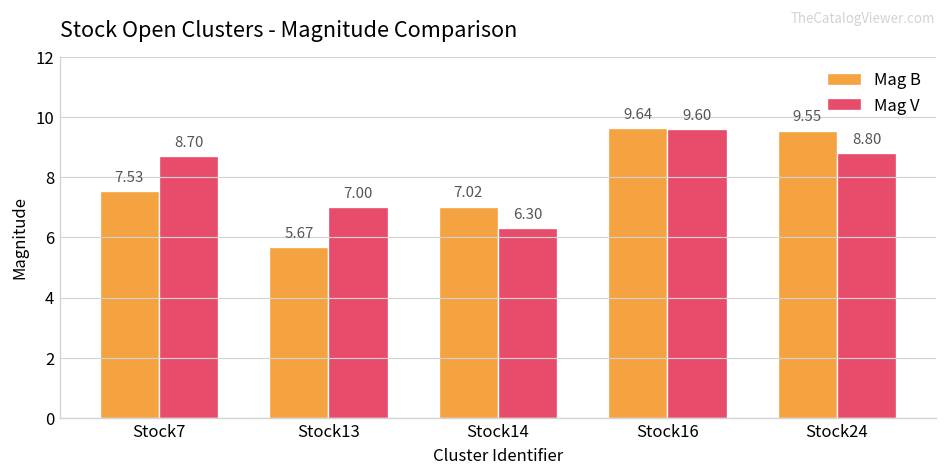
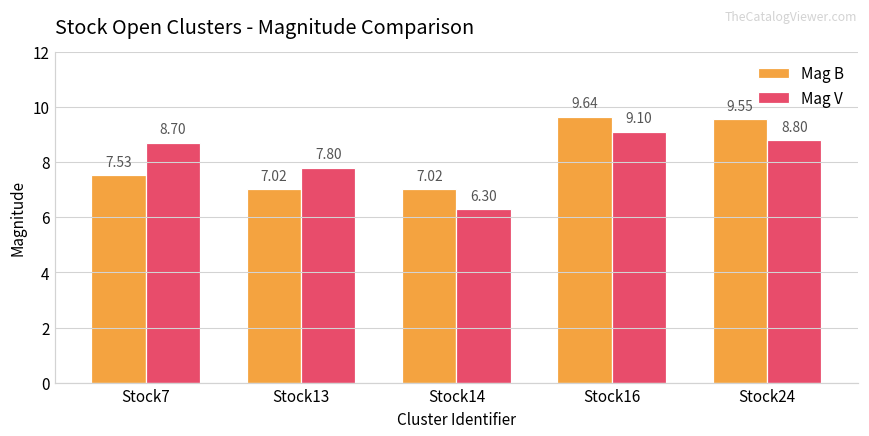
  {
    "Mag B": {
      "Stock7": 7.53,
-     "Stock13": 5.67,
+     "Stock13": 7.02,
      "Stock14": 7.02,
      "Stock16": 9.64,
      "Stock24": 9.55
    },
    "Mag V": {
      "Stock7": 8.70,
-     "Stock13": 7.00,
+     "Stock13": 7.80,
      "Stock14": 6.30,
-     "Stock16": 9.60,
+     "Stock16": 9.10,
      "Stock24": 8.80
    }
  }
